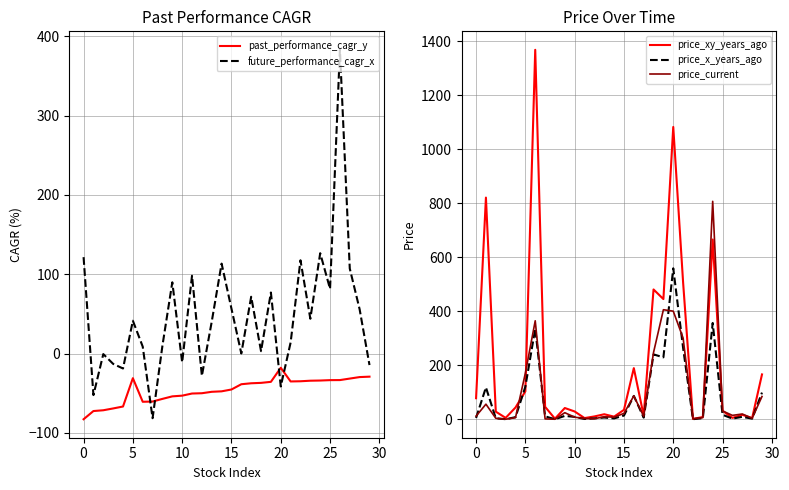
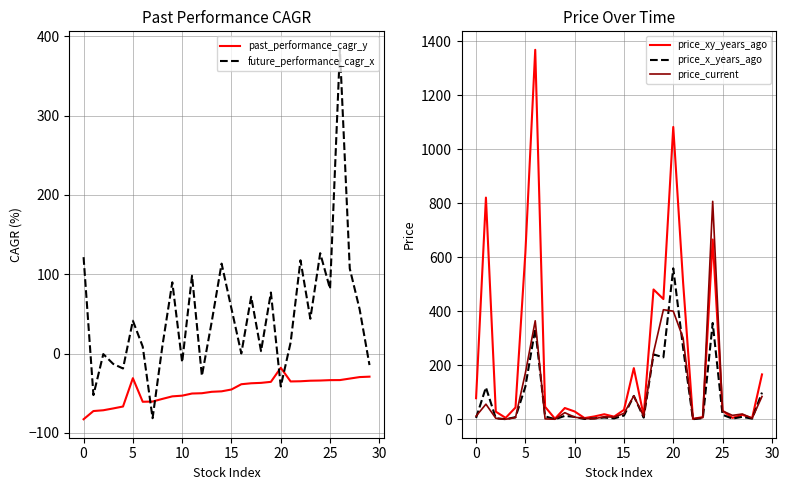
  {
    "Past Performance CAGR": {
      "past_performance_cagr_y": {
        "0": -80,
        "5": -30,
        "10": -50,
        "15": -50,
        "20": -20,
        "25": -30
      },
      "future_performance_cagr_x": {
        "0": 120,
        "5": 40,
        "10": -10,
        "15": 60,
        "20": -40,
        "25": 80
      }
    },
    "Price Over Time": {
      "price_xy_years_ago": {
        "0": 80,
-       "5": 100,
+       "5": 620,
        "10": 30,
        "15": 40,
        "20": 1080
      },
      "price_x_years_ago": {
        "5": 120,
        "20": 560,
        "25": 20
      },
      "price_current": {
        "5": 170,
        "20": 400
      }
    }
  }
